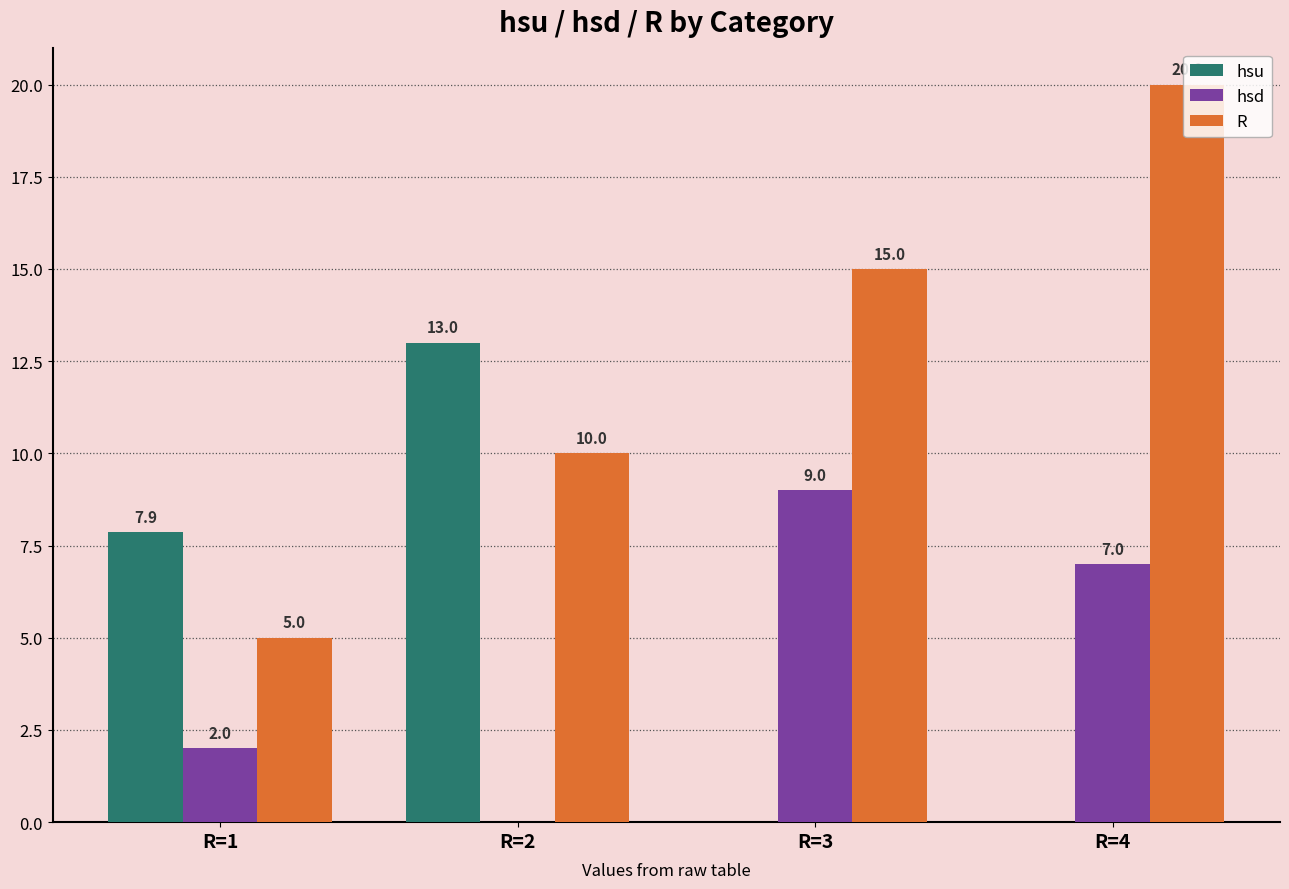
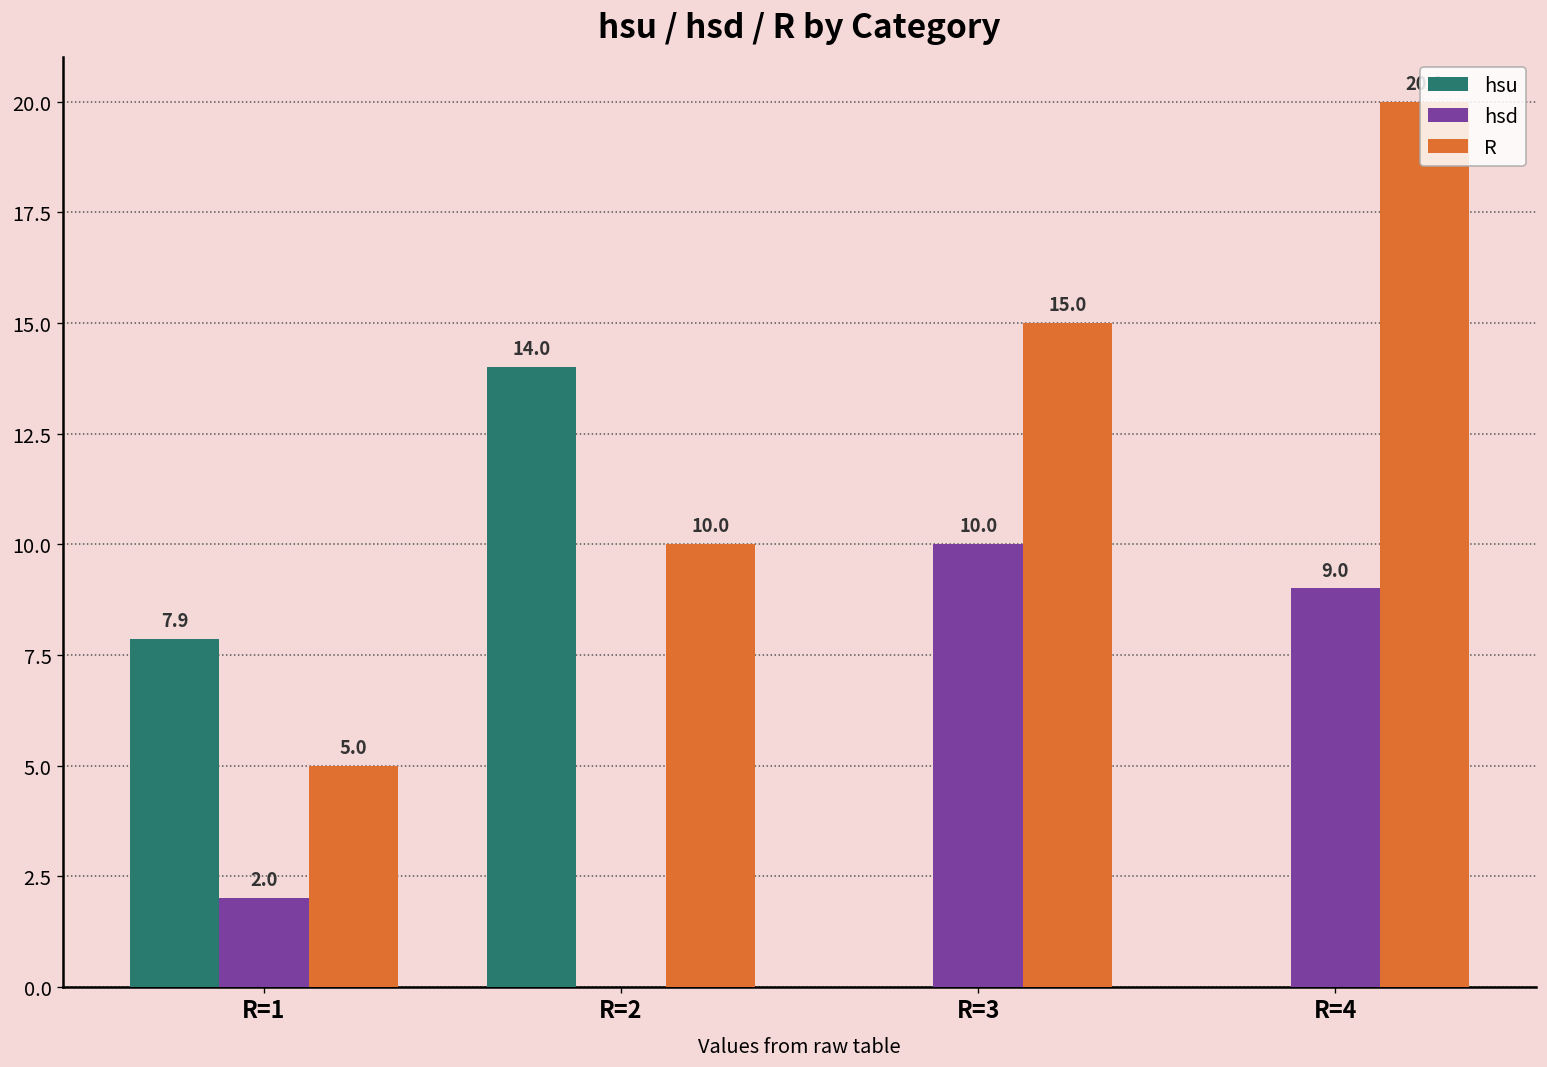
  {
    "hsu": {
      "R=1": 7.9,
-     "R=2": 13.0
+     "R=2": 14.0
    },
    "hsd": {
      "R=1": 2.0,
-     "R=3": 9.0,
-     "R=4": 7.0
+     "R=3": 10.0,
+     "R=4": 9.0
    },
    "R": {
      "R=1": 5.0,
      "R=2": 10.0,
      "R=3": 15.0
    }
  }
